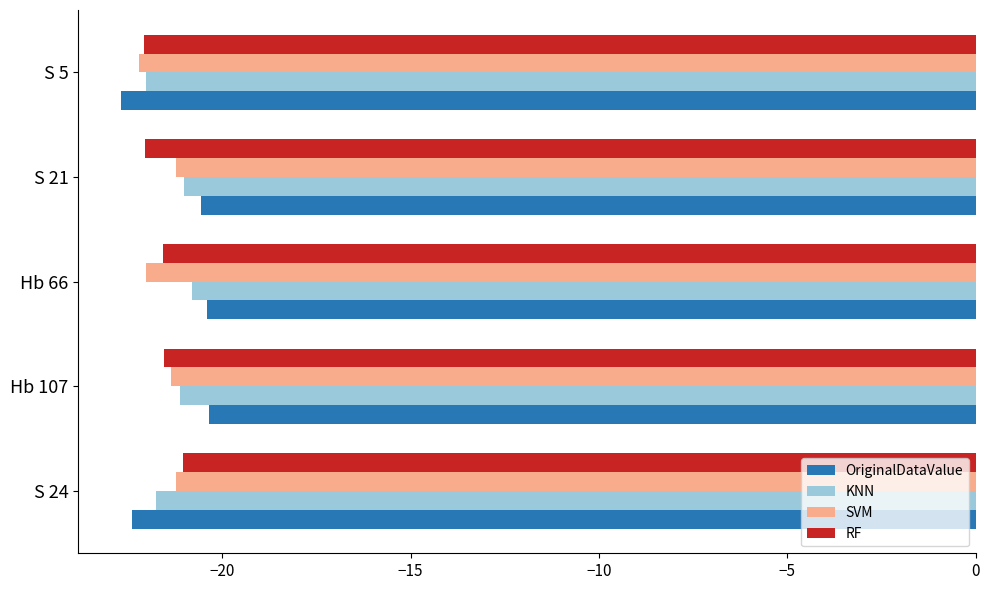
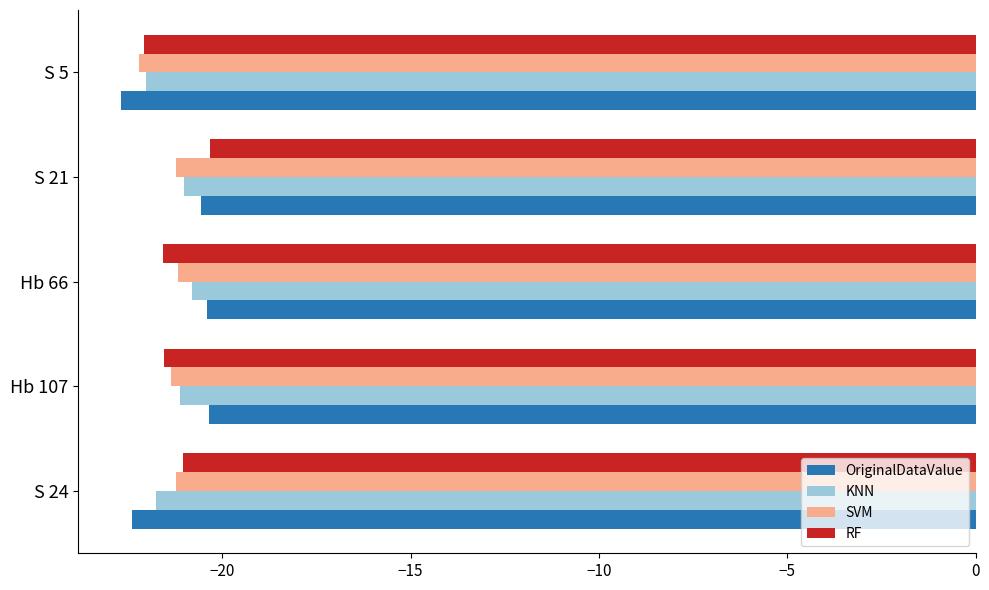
  {
    "OriginalDataValue": {
      "S 5": -22.7,
      "S 21": -20.6,
      "Hb 66": -20.4,
      "Hb 107": -20.4,
      "S 24": -22.4
    },
    "KNN": {
      "S 5": -22.0,
      "S 21": -21.0,
      "Hb 66": -20.8,
      "Hb 107": -21.1,
      "S 24": -21.8
    },
    "SVM": {
      "S 5": -22.2,
      "S 21": -21.2,
-     "Hb 66": -22.0,
+     "Hb 66": -21.2,
      "Hb 107": -21.4,
      "S 24": -21.2
    },
    "RF": {
      "S 5": -22.1,
-     "S 21": -22.1,
+     "S 21": -20.3,
      "Hb 66": -21.6,
      "Hb 107": -21.5,
      "S 24": -21.0
    }
  }
